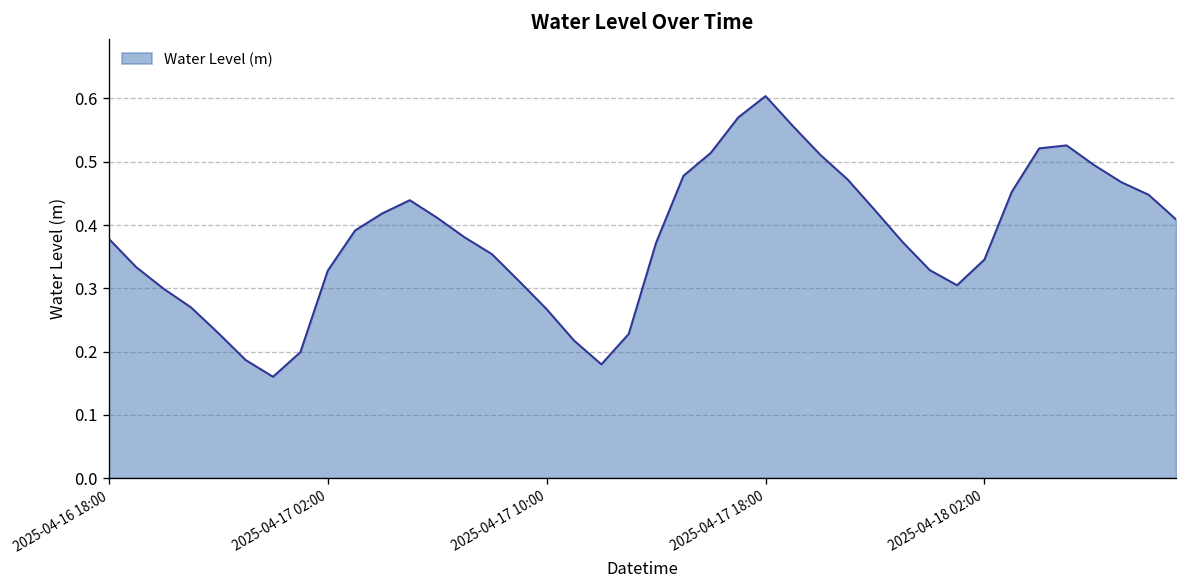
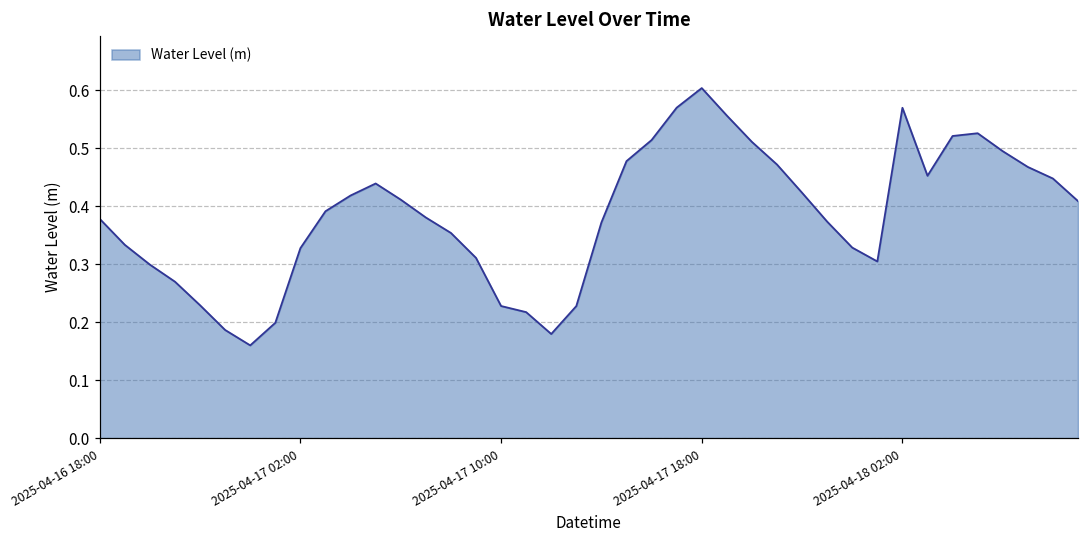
  {
    "2025-04-16 18:00": 0.38,
    "2025-04-17 02:00": 0.33,
-   "2025-04-17 10:00": 0.27,
+   "2025-04-17 10:00": 0.23,
    "2025-04-17 18:00": 0.60,
-   "2025-04-18 02:00": 0.35
+   "2025-04-18 02:00": 0.57
  }
